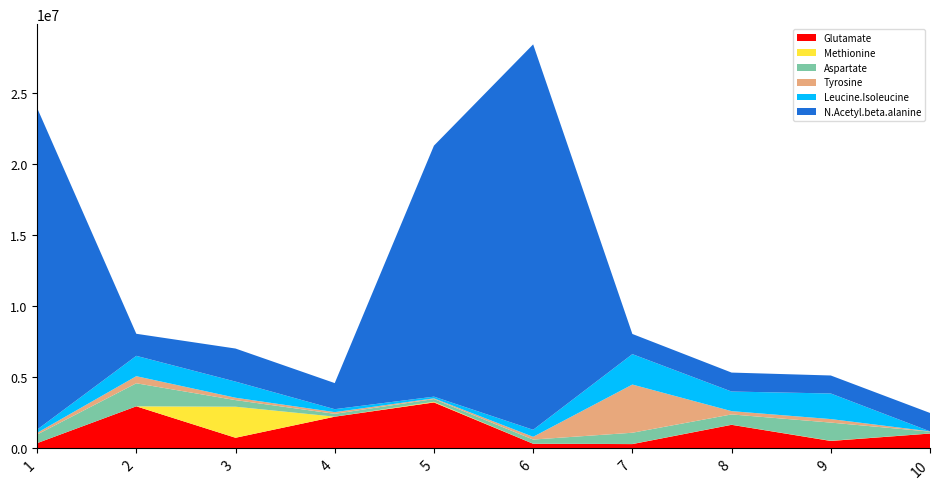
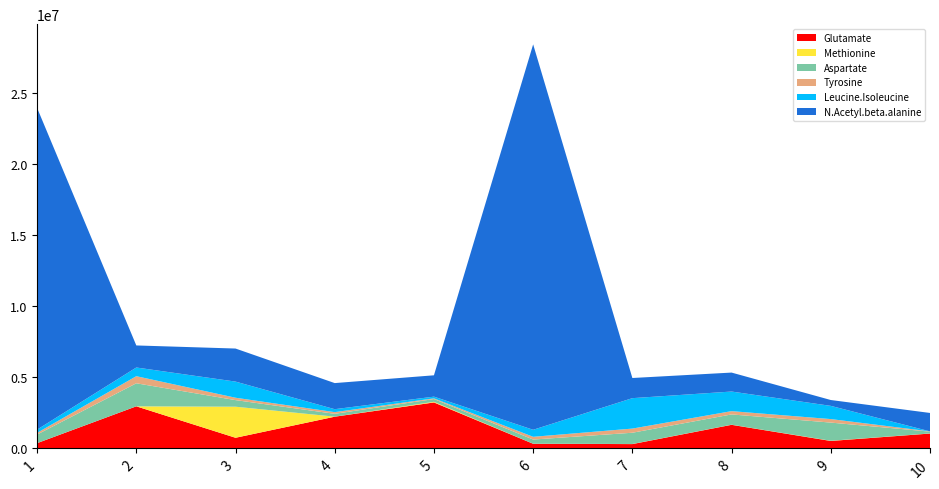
  {
    "Tyrosine": {
-     "7": 3400000
+     "7": 300000
    },
    "Leucine.Isoleucine": {
-     "2": 1400000,
-     "9": 1800000
+     "2": 600000,
+     "9": 900000
    },
    "N.Acetyl.beta.alanine": {
      "1": 22600000,
      "2": 1600000,
      "3": 2300000,
      "4": 1800000,
-     "5": 17600000,
+     "5": 1500000,
      "6": 27100000,
      "7": 1400000,
      "8": 1300000,
-     "9": 1300000,
+     "9": 400000,
      "10": 1300000
    }
  }
